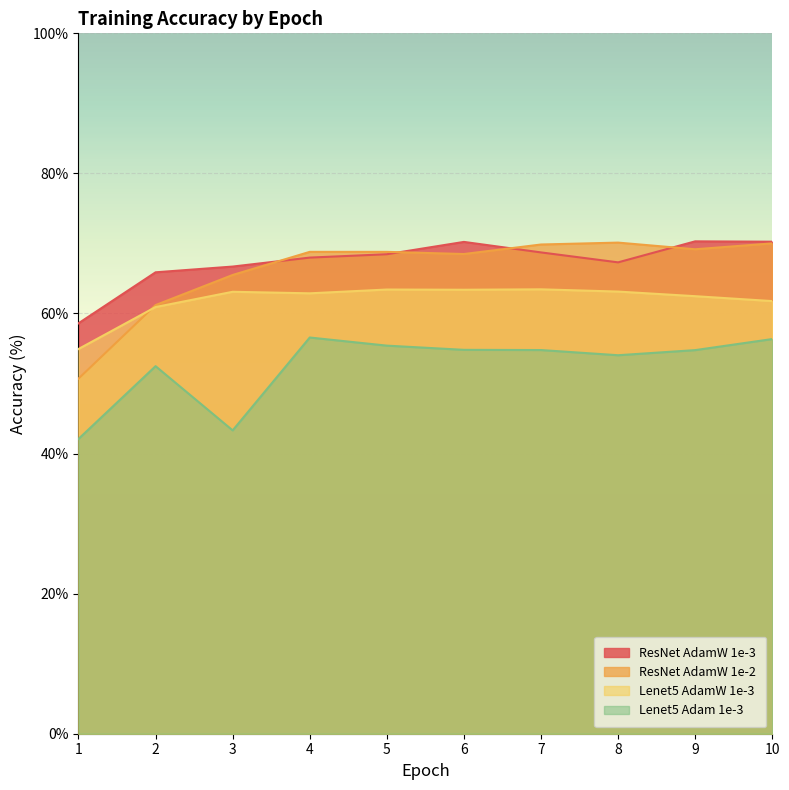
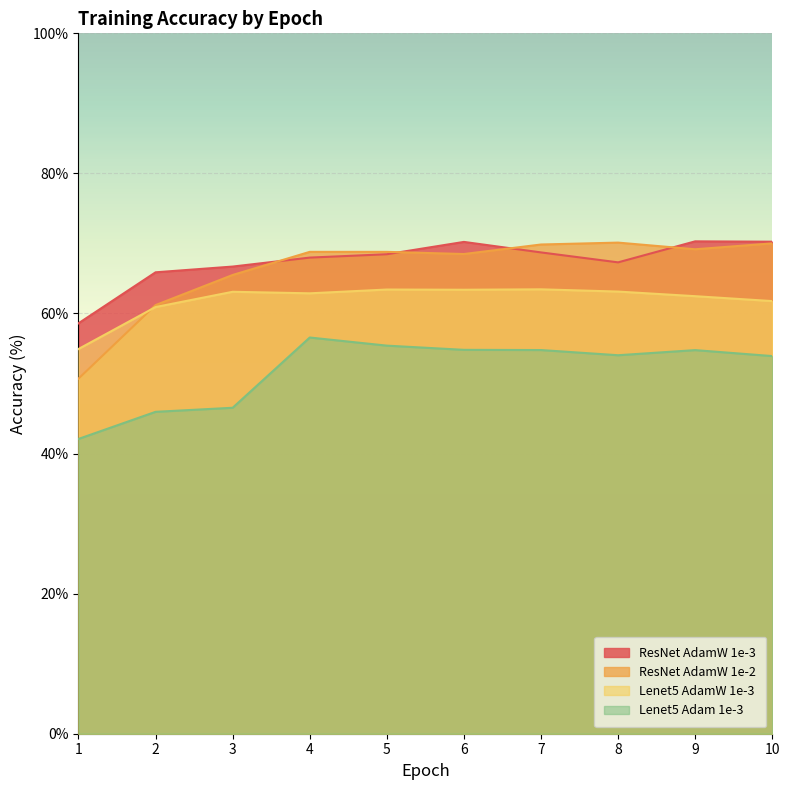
  {
    "ResNet AdamW 1e-3": {
      "1": "59%",
      "2": "66%",
      "3": "67%",
      "4": "68%",
      "6": "70%",
      "7": "69%",
      "8": "67%",
      "9": "70%"
    },
    "Lenet5 Adam 1e-3": {
      "1": "42%",
-     "2": "52%",
-     "3": "43%",
+     "2": "46%",
+     "3": "47%",
      "4": "57%",
      "5": "55%",
      "6": "55%",
      "7": "55%",
      "8": "54%",
      "9": "55%",
-     "10": "56%"
+     "10": "54%"
    }
  }
